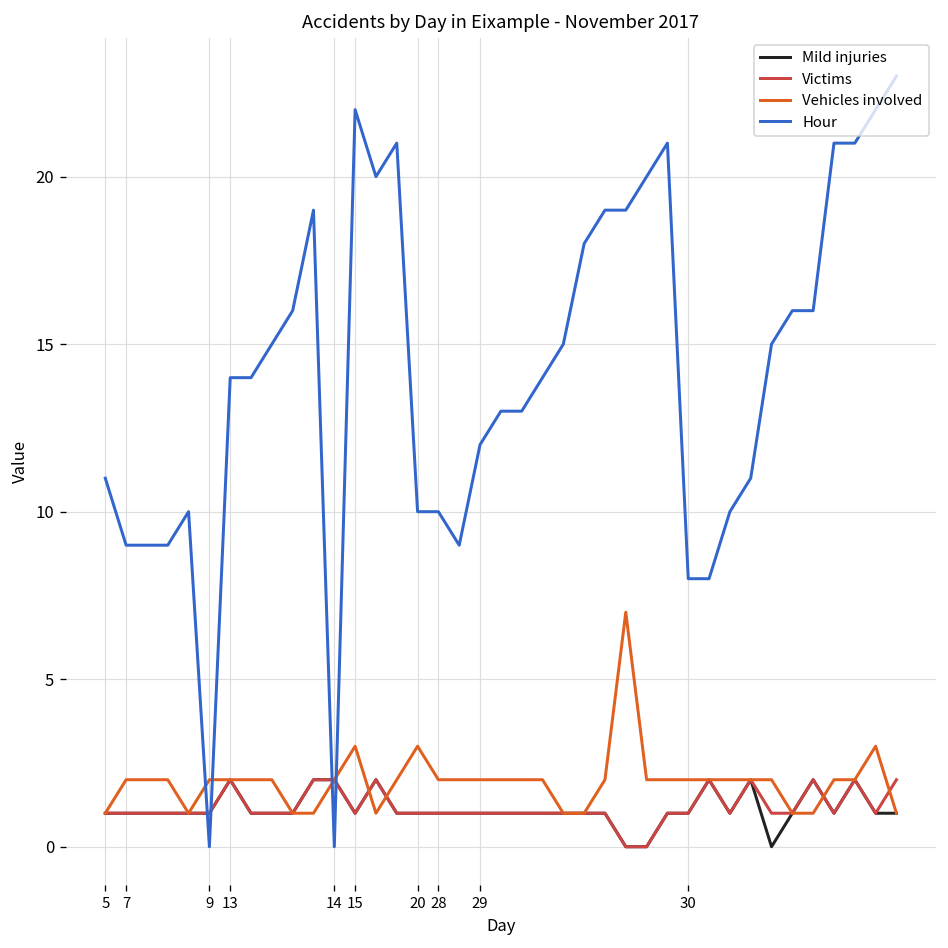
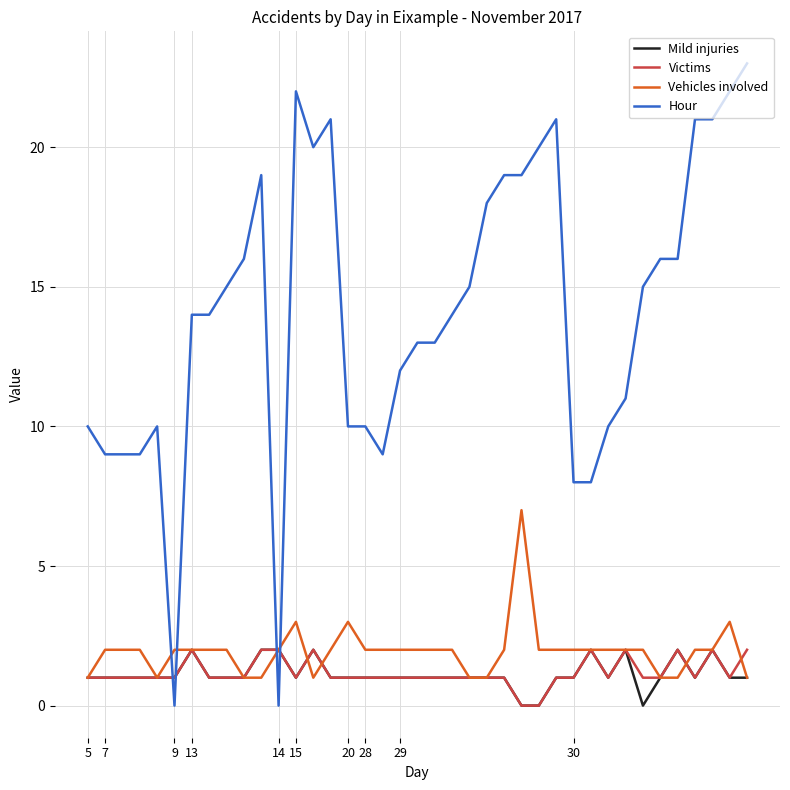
  {
    "Hour": {
-     "5": 11,
+     "5": 10,
      "15": 22,
      "28": 10
    }
  }
